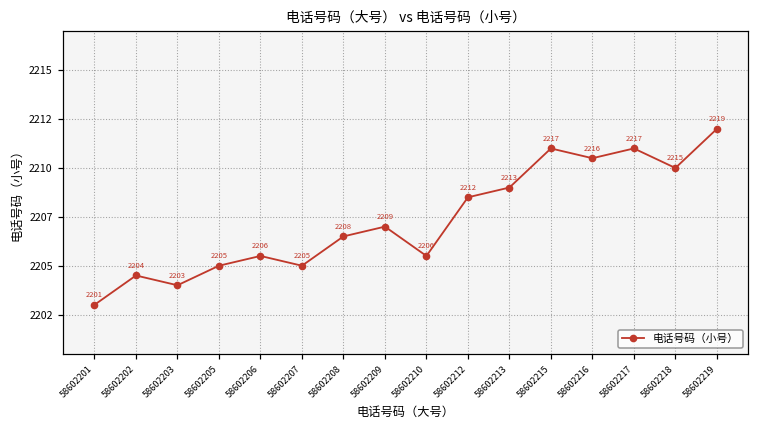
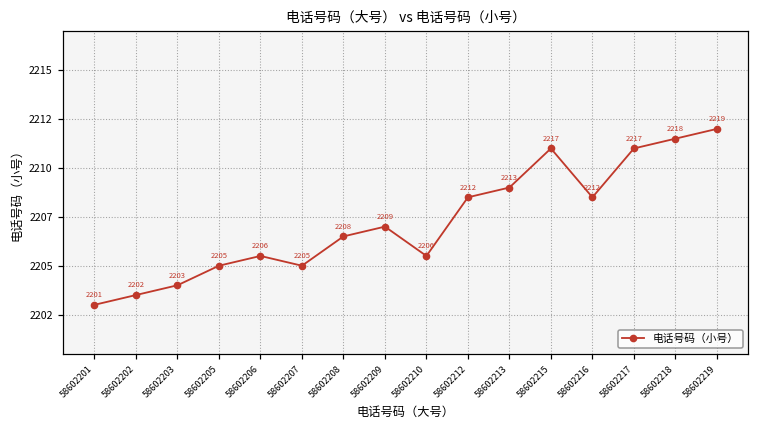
  {
    "58602201": 2201,
-   "58602202": 2204,
+   "58602202": 2202,
    "58602203": 2203,
    "58602205": 2205,
    "58602206": 2206,
    "58602207": 2205,
    "58602208": 2208,
    "58602209": 2209,
    "58602210": 2206,
    "58602212": 2212,
    "58602213": 2213,
    "58602215": 2217,
-   "58602216": 2216,
+   "58602216": 2212,
    "58602217": 2217,
-   "58602218": 2215,
+   "58602218": 2218,
    "58602219": 2219
  }
